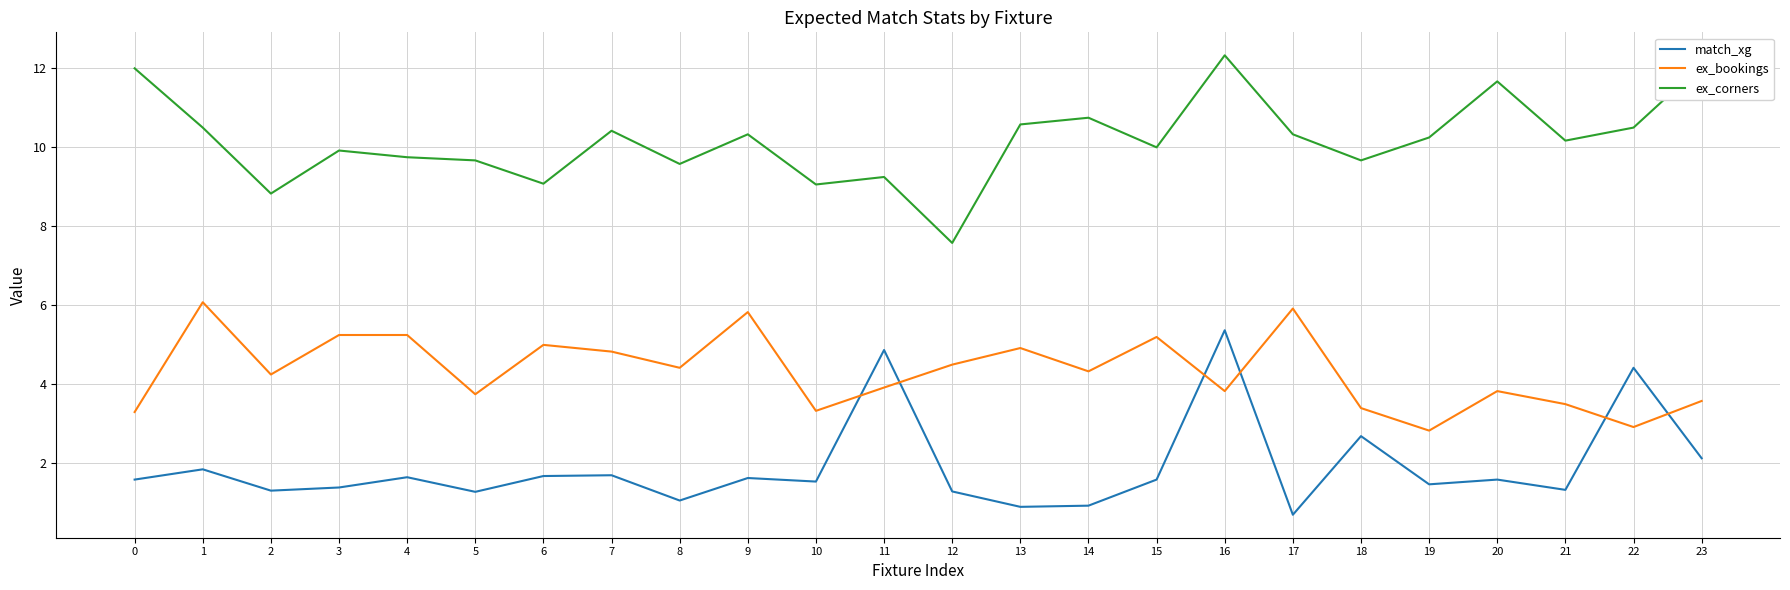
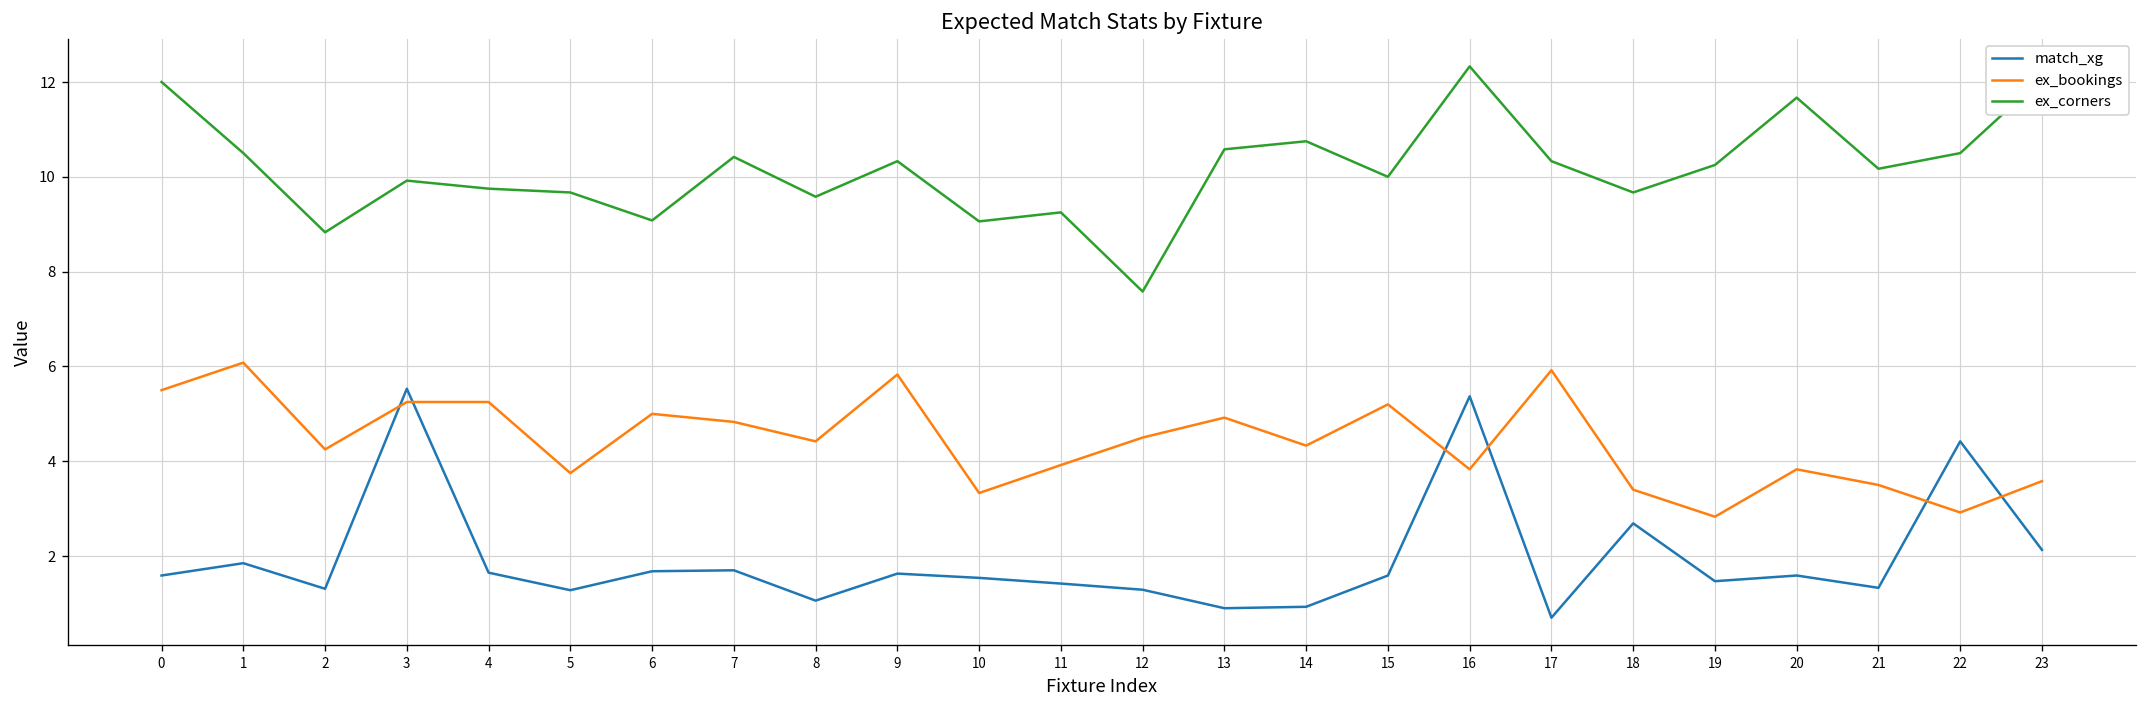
  {
    "match_xg": {
      "0": 1.6,
      "1": 1.9,
      "2": 1.3,
-     "3": 1.4,
+     "3": 5.5,
      "4": 1.7,
      "5": 1.3,
      "6": 1.7,
      "7": 1.7,
      "8": 1.1,
      "9": 1.6,
      "10": 1.5,
-     "11": 4.9,
+     "11": 1.4,
      "12": 1.3,
      "13": 0.9,
      "14": 0.9,
      "15": 1.6,
      "16": 5.4,
      "17": 0.7,
      "18": 2.7,
      "19": 1.5,
      "20": 1.6,
      "21": 1.3,
      "22": 4.4,
      "23": 2.1
    },
    "ex_bookings": {
-     "0": 3.3,
+     "0": 5.5,
      "1": 6.1,
      "2": 4.3,
      "3": 5.3,
      "4": 5.3,
      "5": 3.8,
      "6": 5.0,
      "7": 4.8,
      "8": 4.4,
      "9": 5.8,
      "10": 3.3,
      "11": 3.9,
      "12": 4.5,
      "13": 4.9,
      "14": 4.3,
      "15": 5.2,
      "16": 3.8,
      "17": 5.9,
      "18": 3.4,
      "19": 2.8,
      "20": 3.8,
      "21": 3.5,
      "22": 2.9,
      "23": 3.6
    },
    "ex_corners": {
      "0": 12.0,
      "1": 10.5,
      "2": 8.8,
      "3": 9.9,
      "4": 9.8,
      "5": 9.7,
      "6": 9.1,
      "7": 10.4,
      "8": 9.6,
      "9": 10.3,
      "10": 9.1,
      "11": 9.3,
      "12": 7.6,
      "13": 10.6,
      "14": 10.8,
      "15": 10.0,
      "16": 12.3,
      "17": 10.3,
      "18": 9.7,
      "19": 10.3,
      "20": 11.7,
      "21": 10.2,
      "22": 10.5
    }
  }
